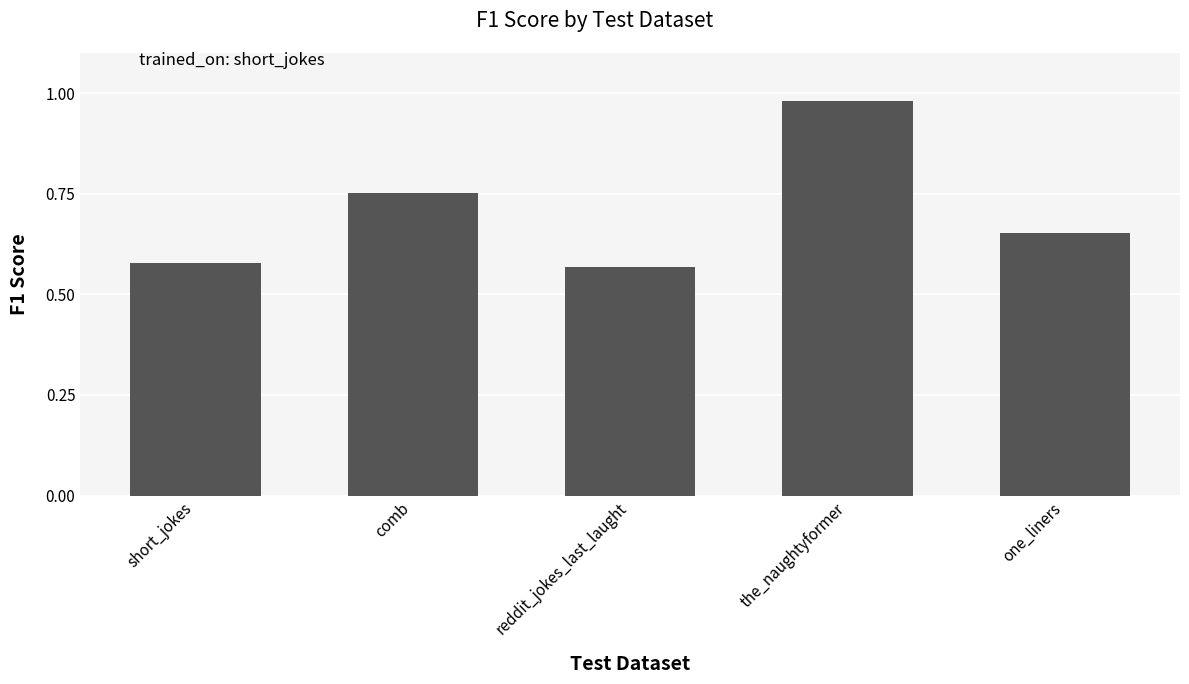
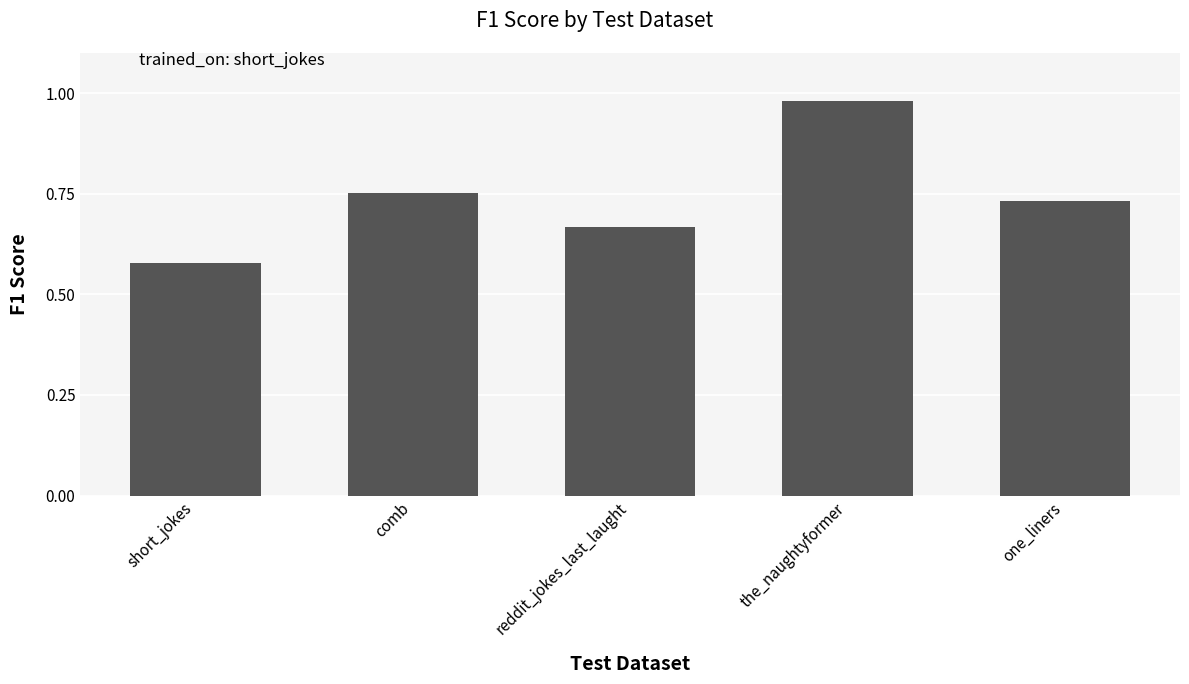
  {
    "short_jokes": 0.58,
    "comb": 0.75,
-   "reddit_jokes_last_laught": 0.57,
+   "reddit_jokes_last_laught": 0.67,
    "the_naughtyformer": 0.98,
-   "one_liners": 0.65
+   "one_liners": 0.73
  }
